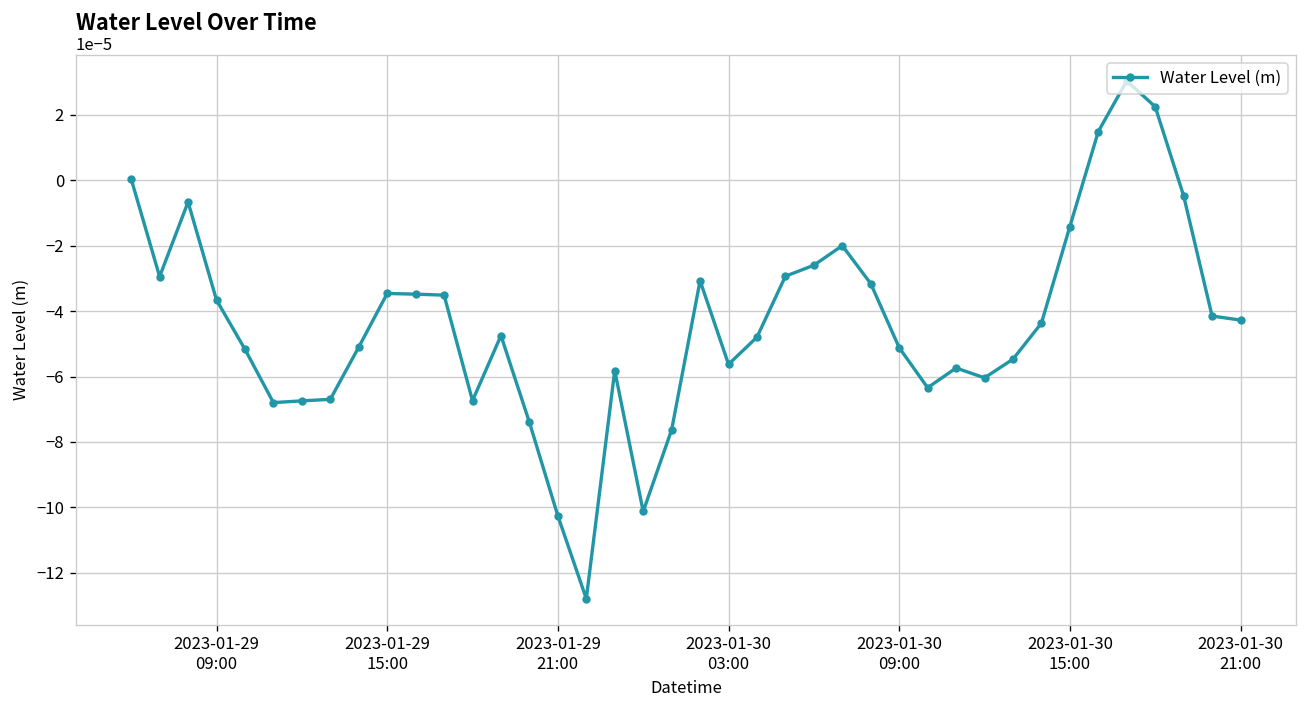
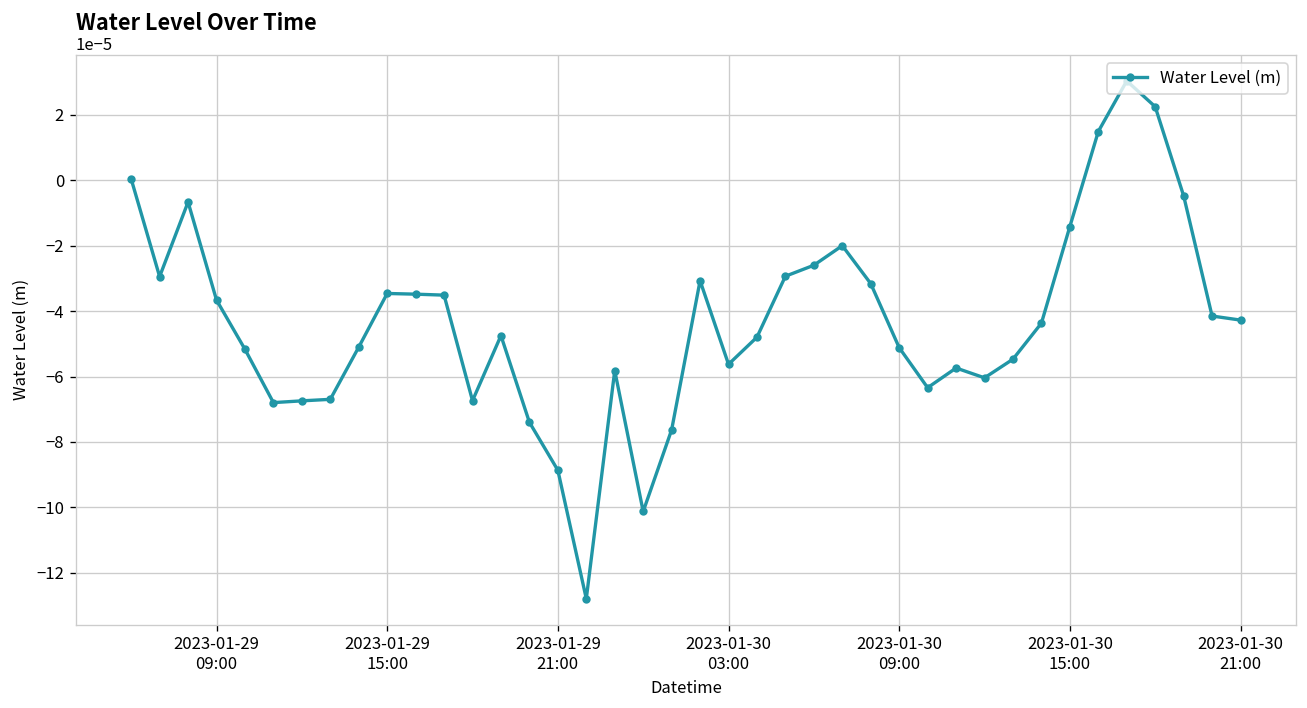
  {
    "2023-01-29 09:00": -0.000037,
    "2023-01-29 15:00": -0.000035,
-   "2023-01-29 21:00": -0.000103,
+   "2023-01-29 21:00": -0.000089,
    "2023-01-30 03:00": -0.000056,
    "2023-01-30 09:00": -0.000051,
    "2023-01-30 15:00": -0.000014,
    "2023-01-30 21:00": -0.000043
  }
